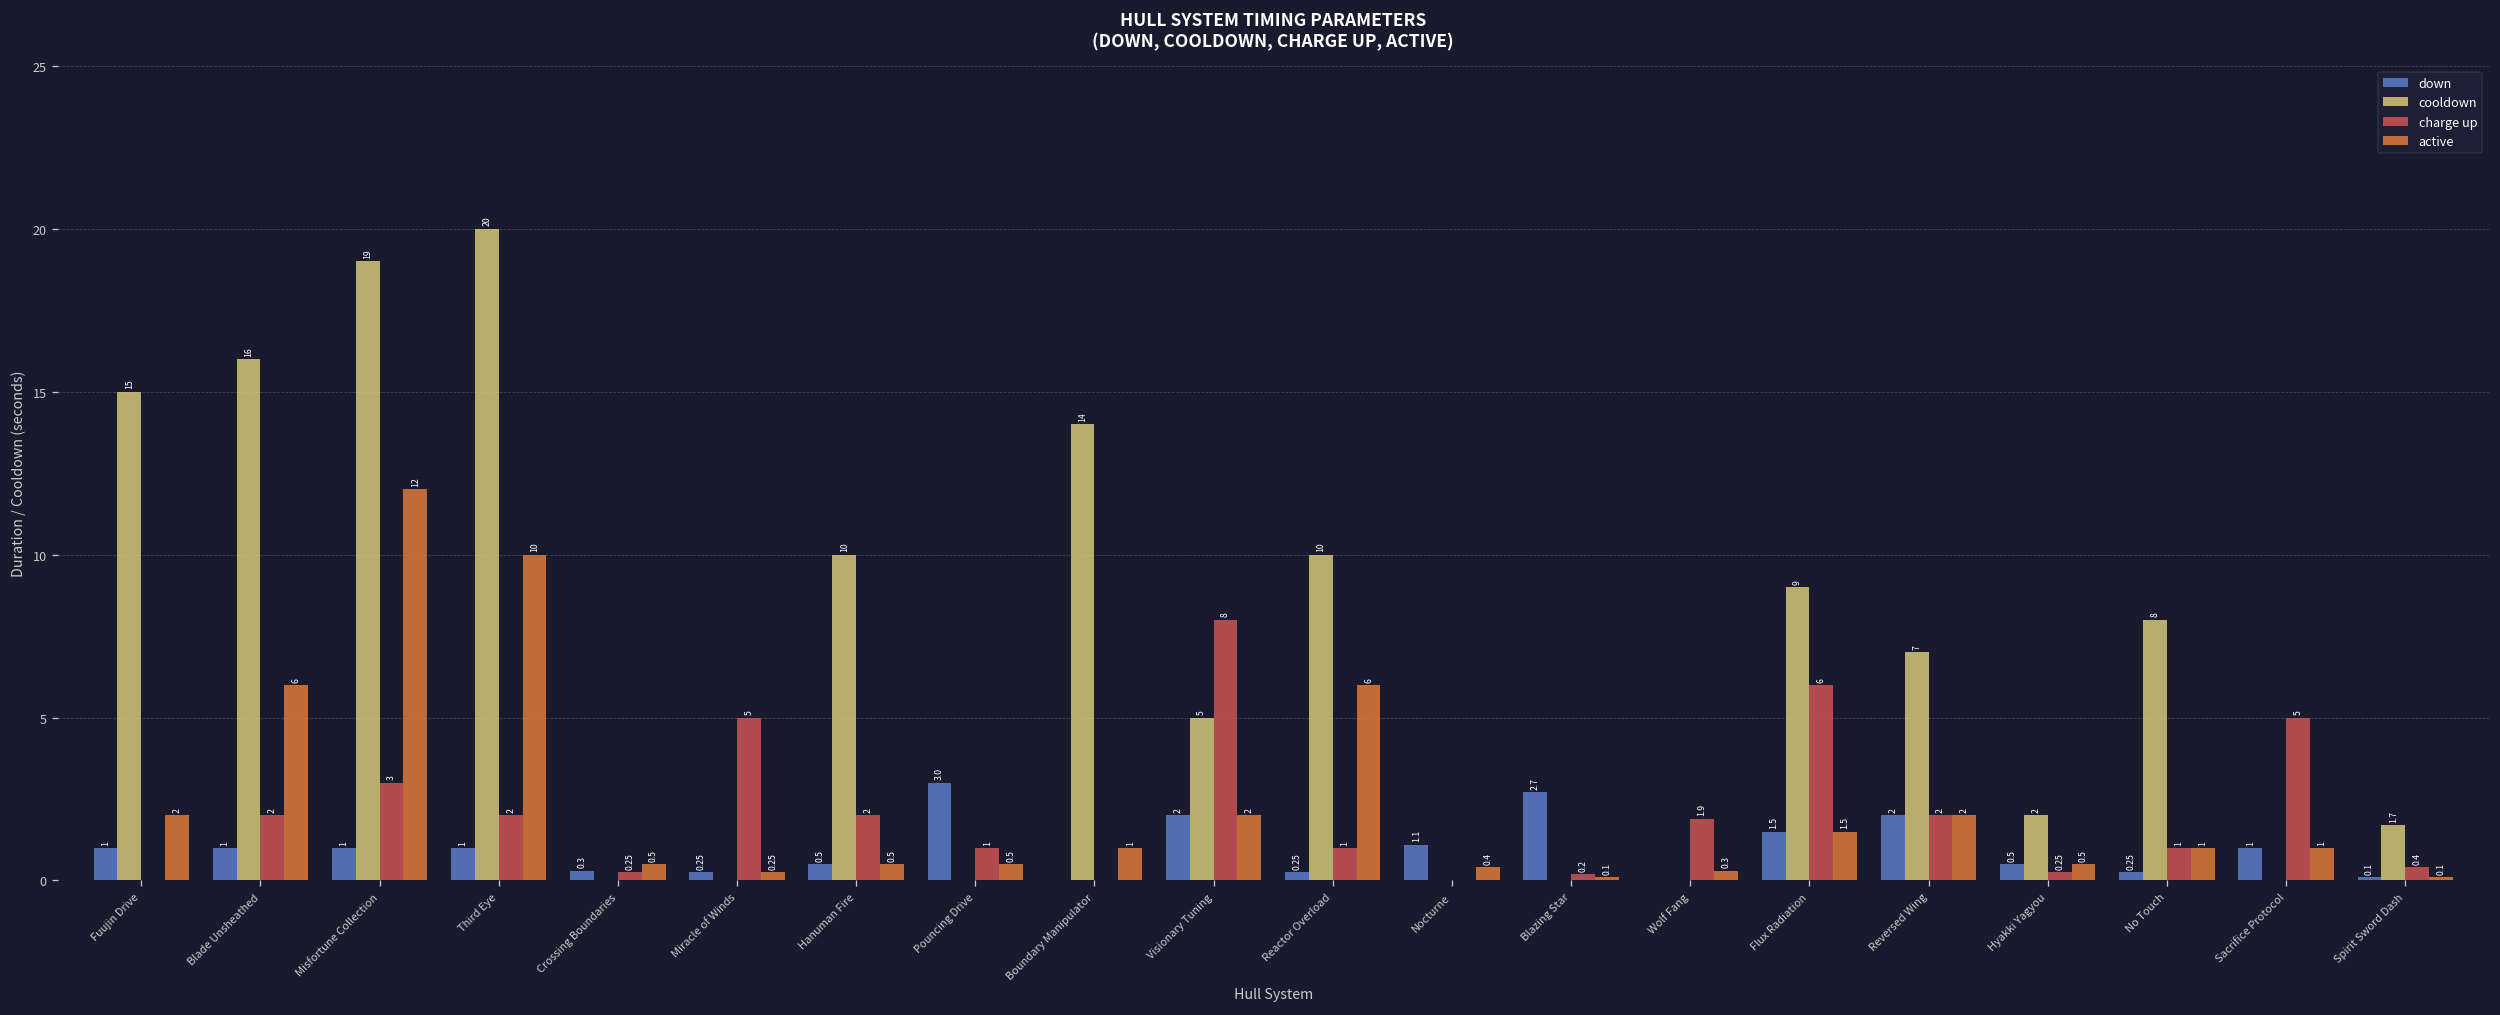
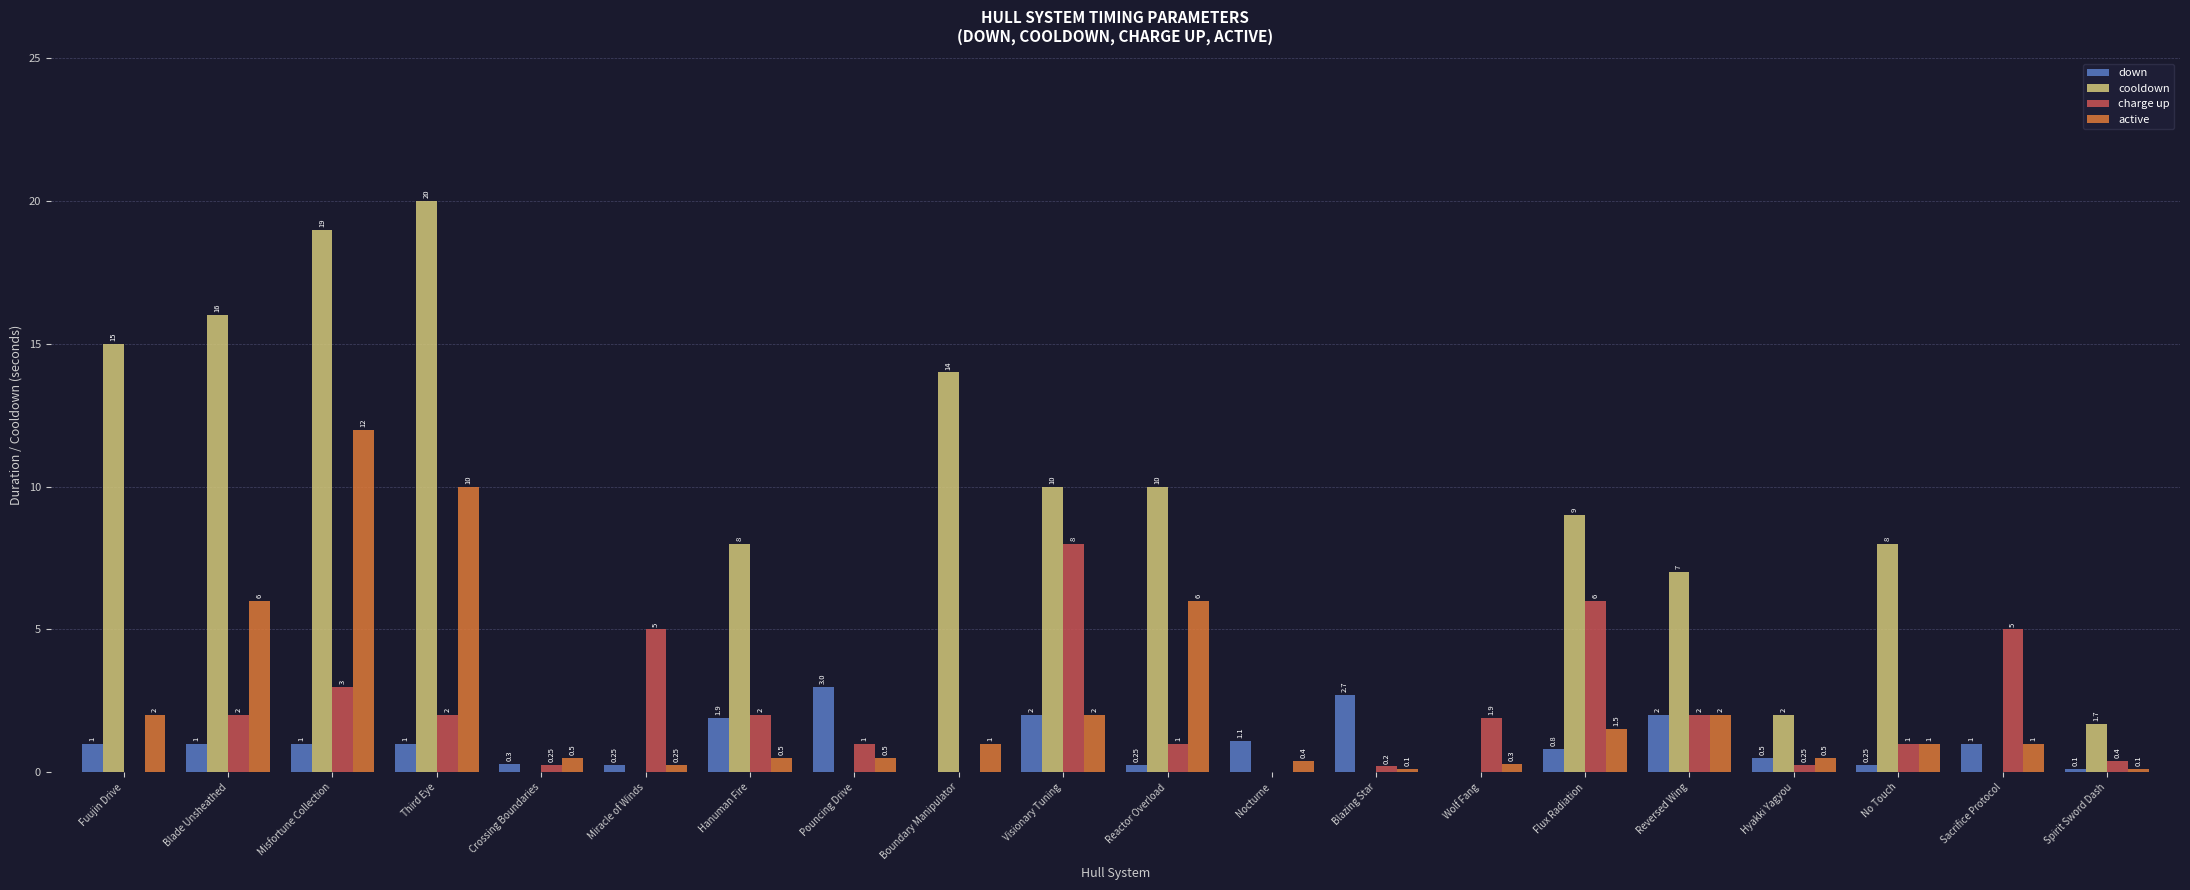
  {
    "down": {
      "Fuujin Drive": 1,
      "Blade Unsheathed": 1,
      "Misfortune Collection": 1,
      "Third Eye": 1,
      "Crossing Boundaries": 0.3,
      "Miracle of Winds": 0.25,
-     "Hanuman Fire": 0.5,
+     "Hanuman Fire": 1.9,
      "Pouncing Drive": 3.0,
      "Visionary Tuning": 2,
      "Reactor Overload": 0.25,
      "Nocturne": 1.1,
      "Blazing Star": 2.7,
-     "Flux Radiation": 1.5,
+     "Flux Radiation": 0.8,
      "Reversed Wing": 2,
      "Hyakki Yagyou": 0.5,
      "No Touch": 0.25,
      "Sacrifice Protocol": 1,
      "Spirit Sword Dash": 0.1
    },
    "cooldown": {
      "Fuujin Drive": 15,
      "Blade Unsheathed": 16,
      "Misfortune Collection": 19,
      "Third Eye": 20,
-     "Hanuman Fire": 10,
+     "Hanuman Fire": 8,
      "Boundary Manipulator": 14,
-     "Visionary Tuning": 5,
+     "Visionary Tuning": 10,
      "Reactor Overload": 10,
      "Flux Radiation": 9,
      "Reversed Wing": 7,
      "Hyakki Yagyou": 2,
      "No Touch": 8,
      "Spirit Sword Dash": 1.7
    }
  }
